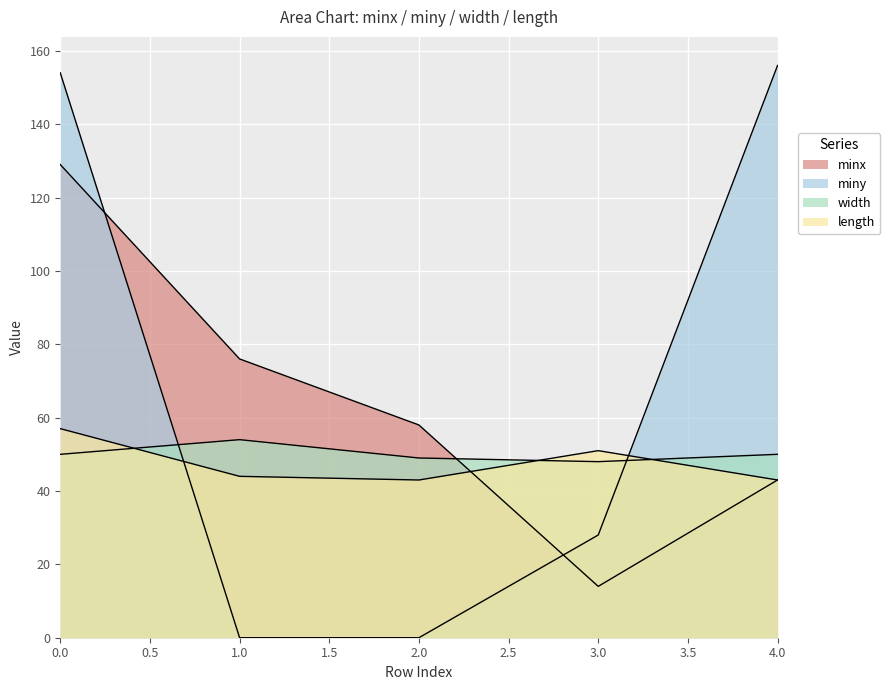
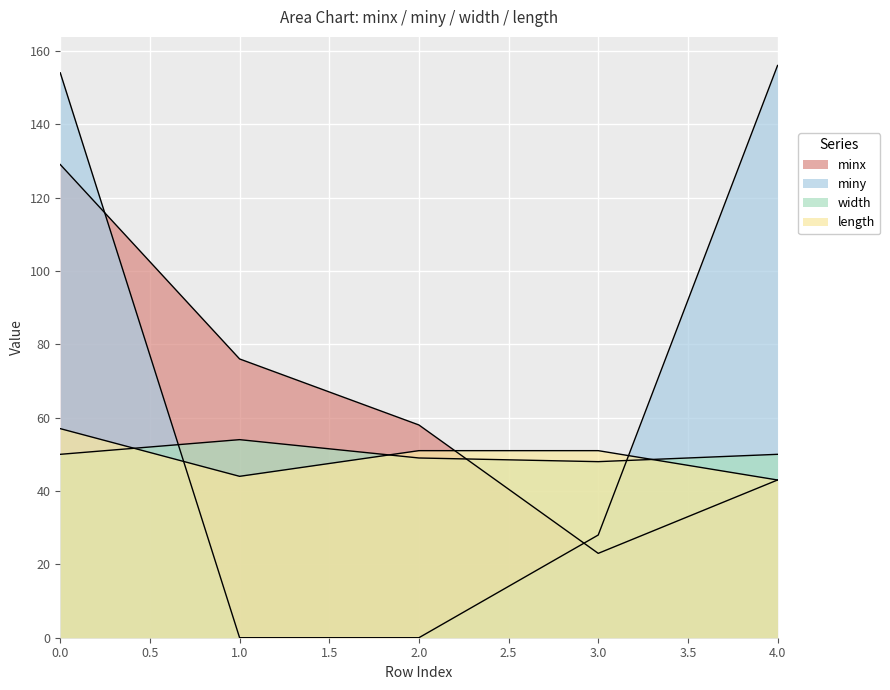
  {
    "minx": {
      "0.0": 129,
      "1.0": 76,
      "2.0": 58,
-     "3.0": 14
+     "3.0": 23
    },
    "length": {
      "0.0": 57,
      "1.0": 44,
-     "2.0": 43,
+     "2.0": 51,
      "3.0": 51
    }
  }
